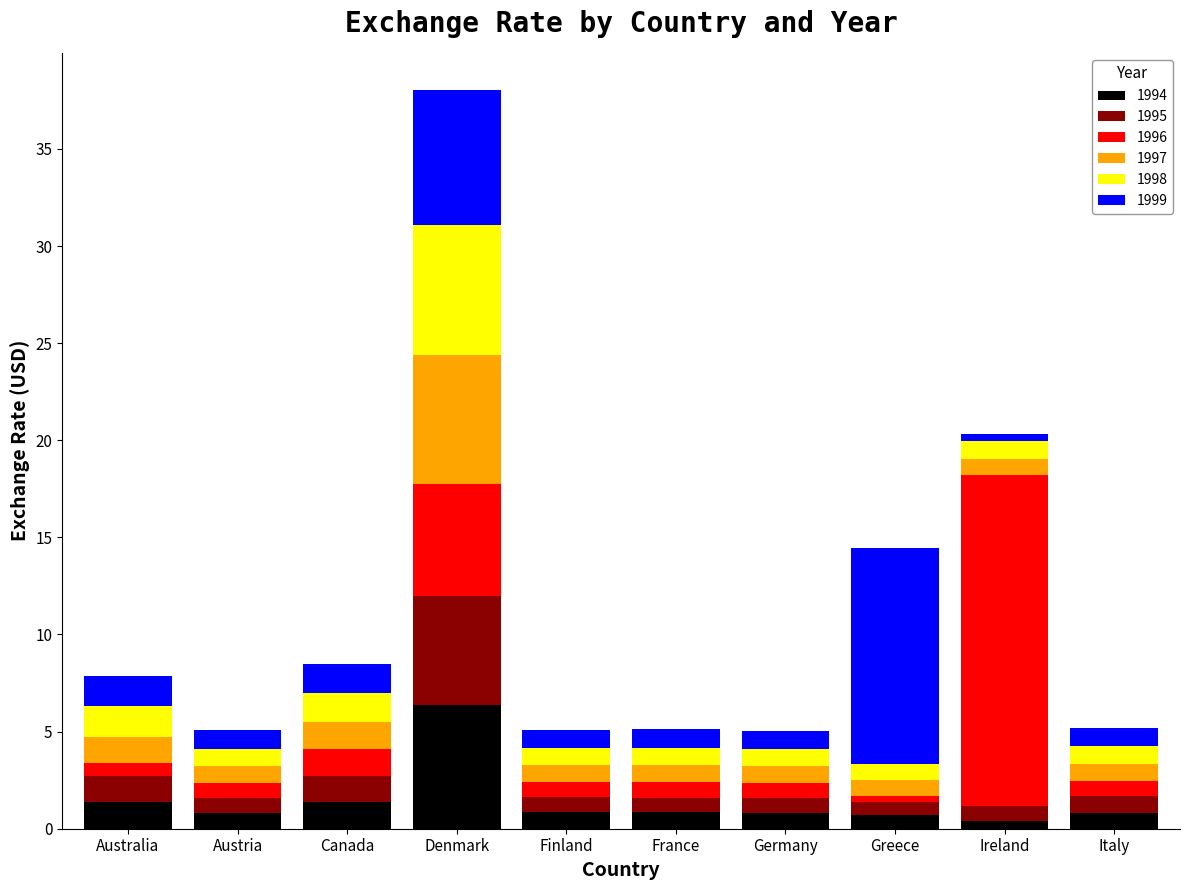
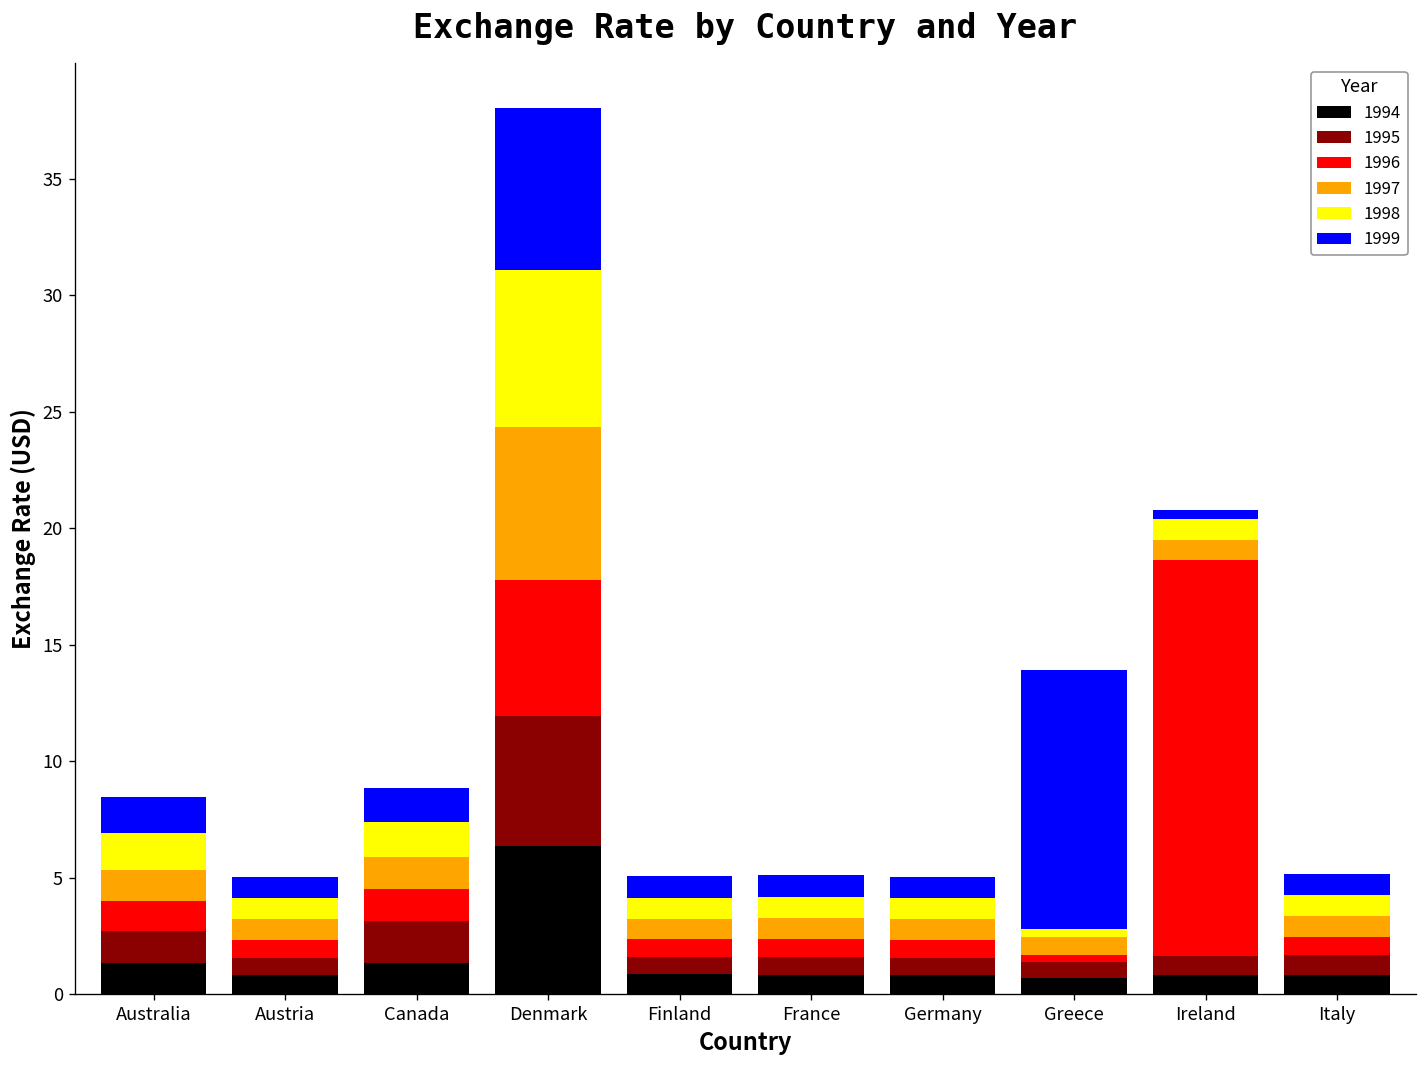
  {
    "1994": {
      "Australia": 1.4,
      "Austria": 0.8,
      "Canada": 1.4,
      "Denmark": 6.4,
      "Finland": 0.9,
      "France": 0.8,
      "Germany": 0.8,
      "Greece": 0.7,
-     "Ireland": 0.4,
+     "Ireland": 0.8,
      "Italy": 0.8
    },
    "1995": {
      "Australia": 1.3,
      "Austria": 0.7,
-     "Canada": 1.4,
+     "Canada": 1.8,
      "Denmark": 5.6,
      "Finland": 0.7,
      "France": 0.8,
      "Germany": 0.7,
      "Greece": 0.7,
      "Ireland": 0.8,
      "Italy": 0.8
    },
    "1996": {
-     "Australia": 0.7,
+     "Australia": 1.3,
      "Austria": 0.8,
      "Canada": 1.4,
      "Denmark": 5.8,
      "Finland": 0.8,
      "France": 0.8,
      "Germany": 0.8,
      "Greece": 0.3,
      "Ireland": 17.0,
      "Italy": 0.8
    },
    "1997": {
      "Australia": 1.3,
      "Austria": 0.9,
      "Canada": 1.4,
      "Denmark": 6.6,
      "Finland": 0.9,
      "France": 0.9,
      "Germany": 0.9,
      "Greece": 0.8,
      "Ireland": 0.8,
      "Italy": 0.9
    },
    "1998": {
      "Australia": 1.6,
      "Austria": 0.9,
      "Canada": 1.5,
      "Denmark": 6.7,
      "Finland": 0.9,
      "France": 0.9,
      "Germany": 0.9,
-     "Greece": 0.9,
+     "Greece": 0.3,
      "Ireland": 0.9,
      "Italy": 0.9
    },
    "1999": {
      "Australia": 1.5,
      "Austria": 0.9,
      "Canada": 1.5,
      "Denmark": 7.0,
      "Finland": 0.9,
      "France": 0.9,
      "Germany": 0.9,
      "Greece": 11.1,
      "Ireland": 0.4,
      "Italy": 0.9
    }
  }
